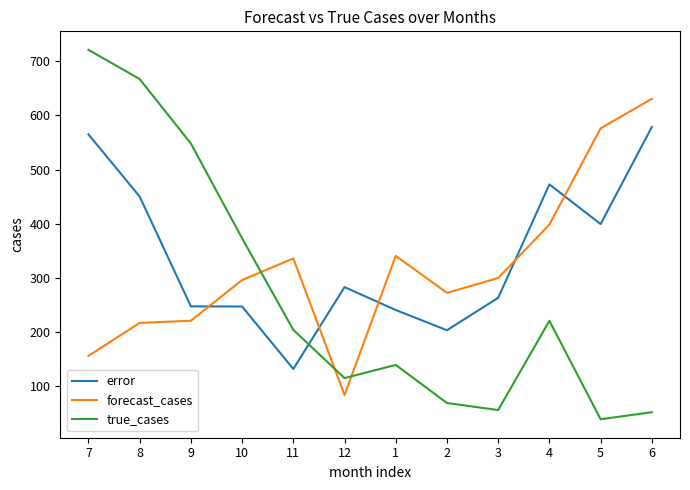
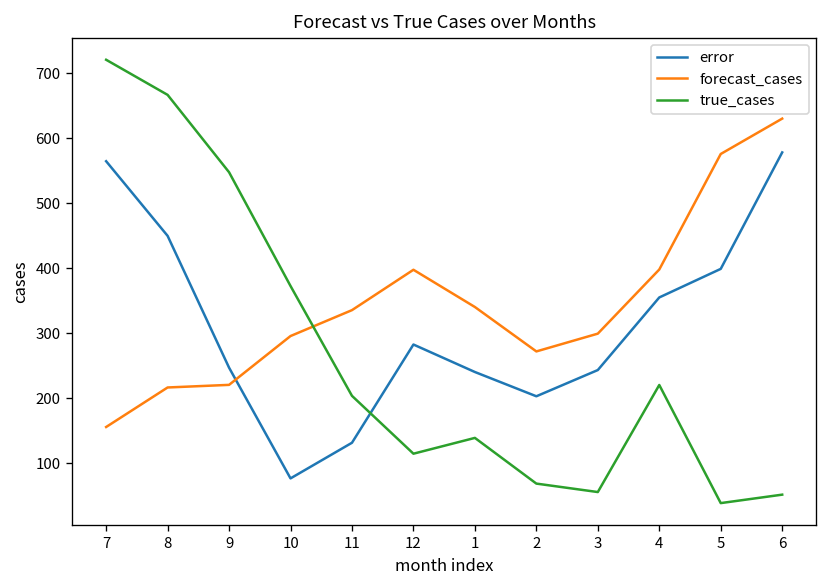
  {
    "error": {
      "7": 560,
      "8": 450,
      "9": 250,
-     "10": 250,
+     "10": 80,
      "11": 130,
      "12": 280,
      "1": 240,
      "2": 200,
-     "3": 260,
-     "4": 470,
+     "3": 240,
+     "4": 360,
      "5": 400,
      "6": 580
    },
    "forecast_cases": {
      "7": 160,
      "8": 220,
      "9": 220,
      "10": 300,
      "11": 340,
-     "12": 80,
+     "12": 400,
      "1": 340,
      "2": 270,
      "3": 300,
      "4": 400,
      "5": 580,
      "6": 630
    },
    "true_cases": {
      "7": 720,
      "8": 670,
      "9": 550,
      "10": 370,
      "11": 200,
      "12": 120,
      "1": 140,
      "2": 70,
      "3": 60,
      "4": 220,
      "5": 40,
      "6": 50
    }
  }
